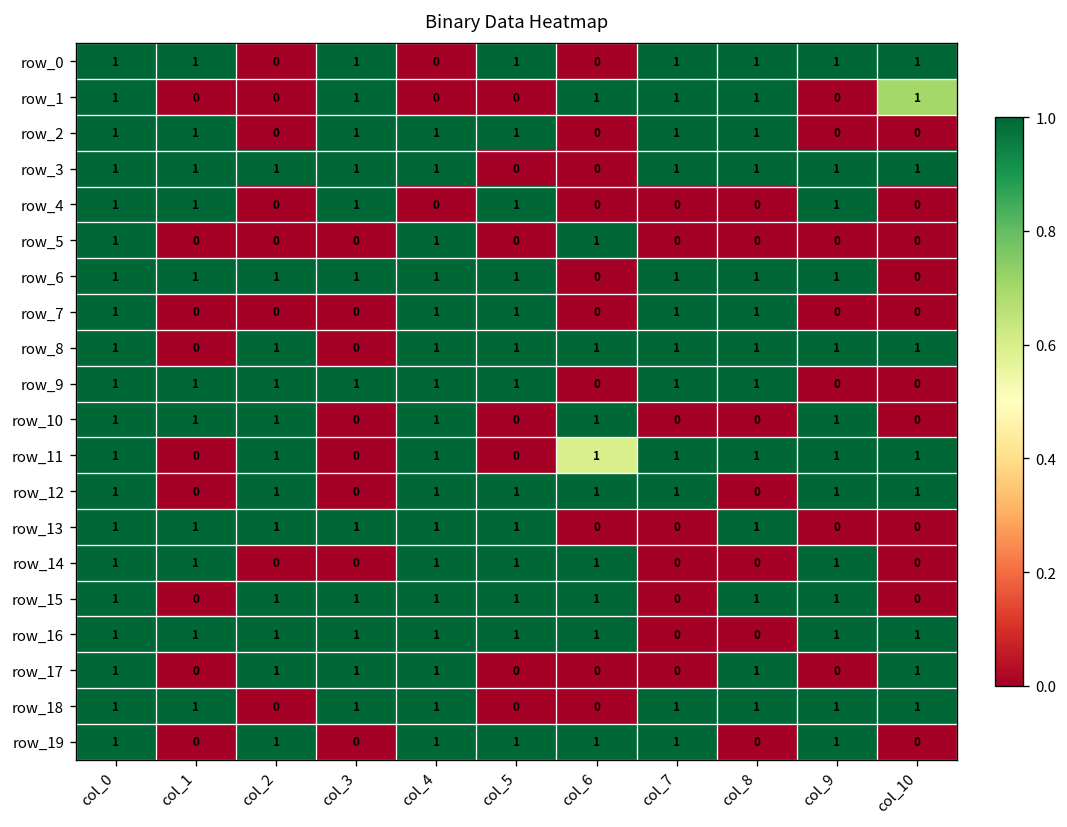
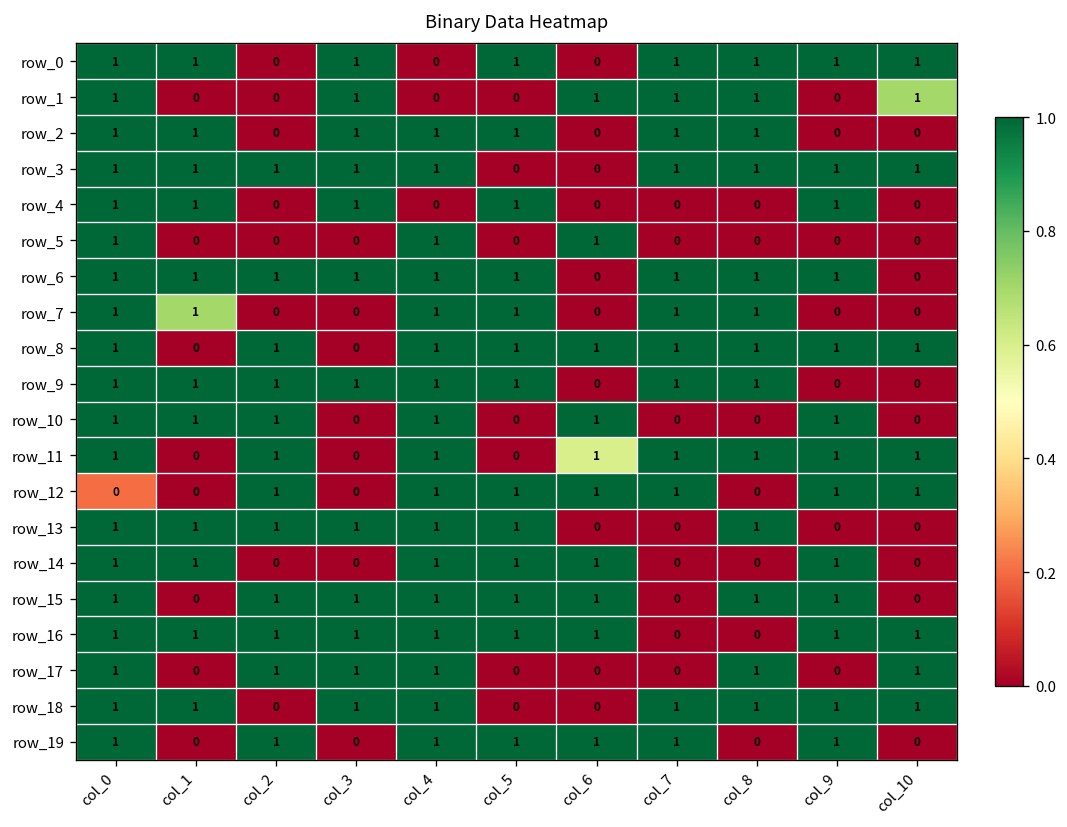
  {
    "row_7": {
      "col_0": 1,
-     "col_1": 0,
+     "col_1": 1,
      "col_2": 0,
      "col_3": 0,
      "col_4": 1,
      "col_5": 1,
      "col_6": 0,
      "col_7": 1,
      "col_8": 1,
      "col_9": 0,
      "col_10": 0
    },
    "row_12": {
-     "col_0": 1,
+     "col_0": 0,
      "col_1": 0,
      "col_2": 1,
      "col_3": 0,
      "col_4": 1,
      "col_5": 1,
      "col_6": 1,
      "col_7": 1,
      "col_8": 0,
      "col_9": 1,
      "col_10": 1
    }
  }
